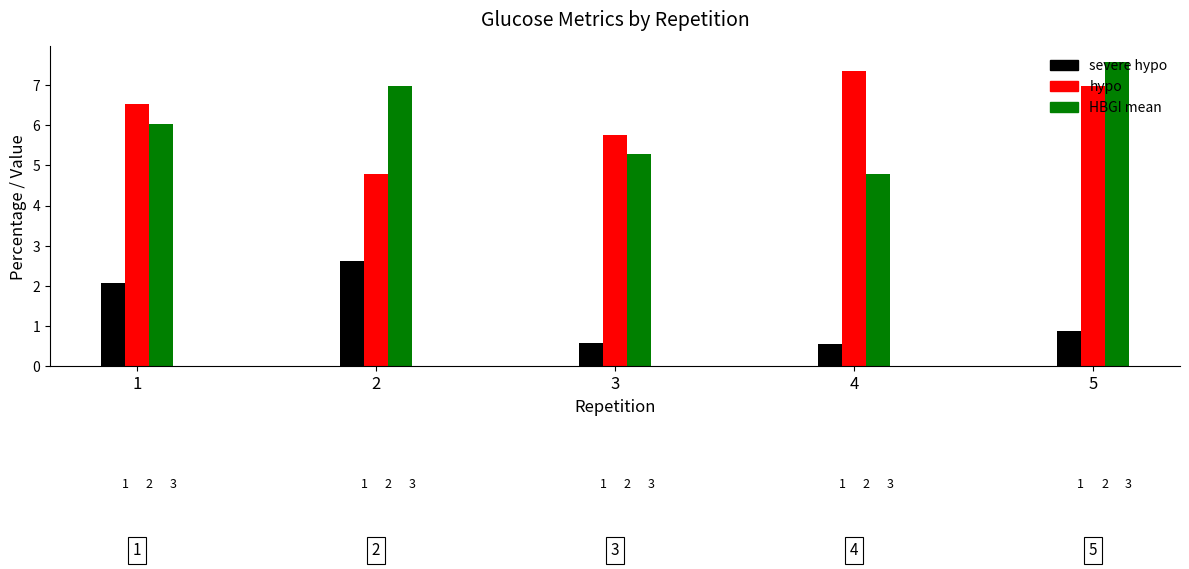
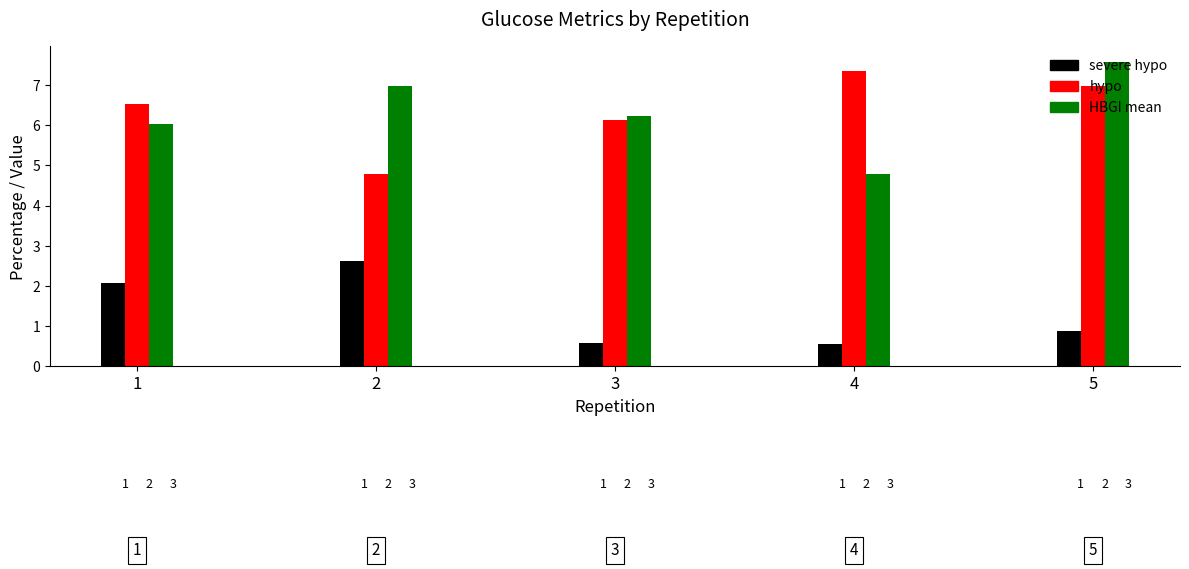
  {
    "severe hypo": {
      "1": 2.1,
      "2": 2.6,
      "3": 0.6,
      "4": 0.5,
      "5": 0.9
    },
    "hypo": {
      "1": 6.5,
      "2": 4.8,
-     "3": 5.8,
+     "3": 6.1,
      "4": 7.4,
      "5": 7.0
    },
    "HBGI mean": {
      "1": 6.0,
      "2": 7.0,
-     "3": 5.3,
+     "3": 6.2,
      "4": 4.8,
      "5": 7.6
    }
  }
